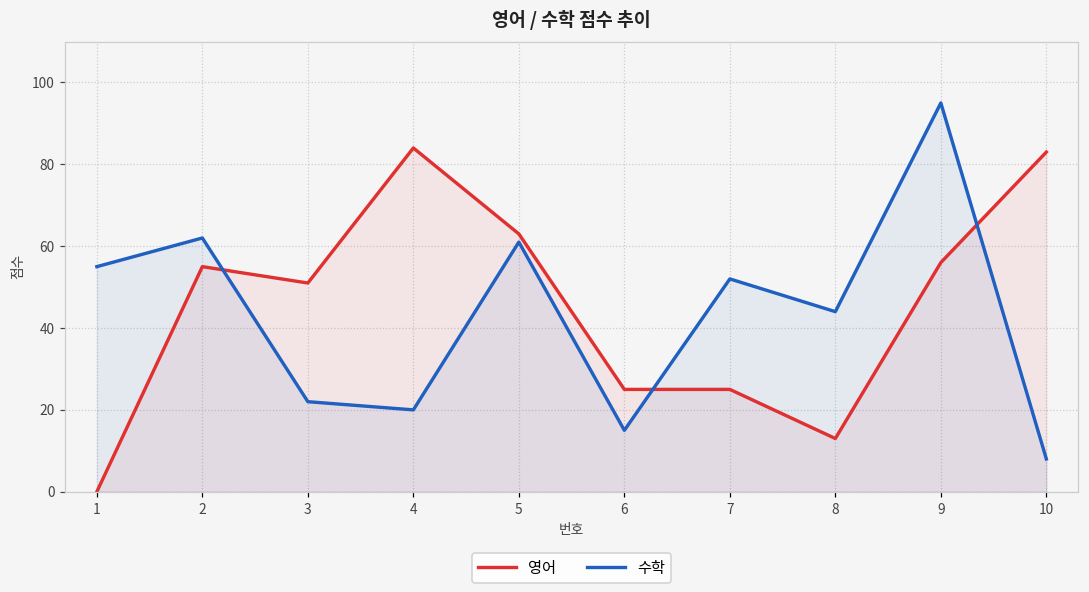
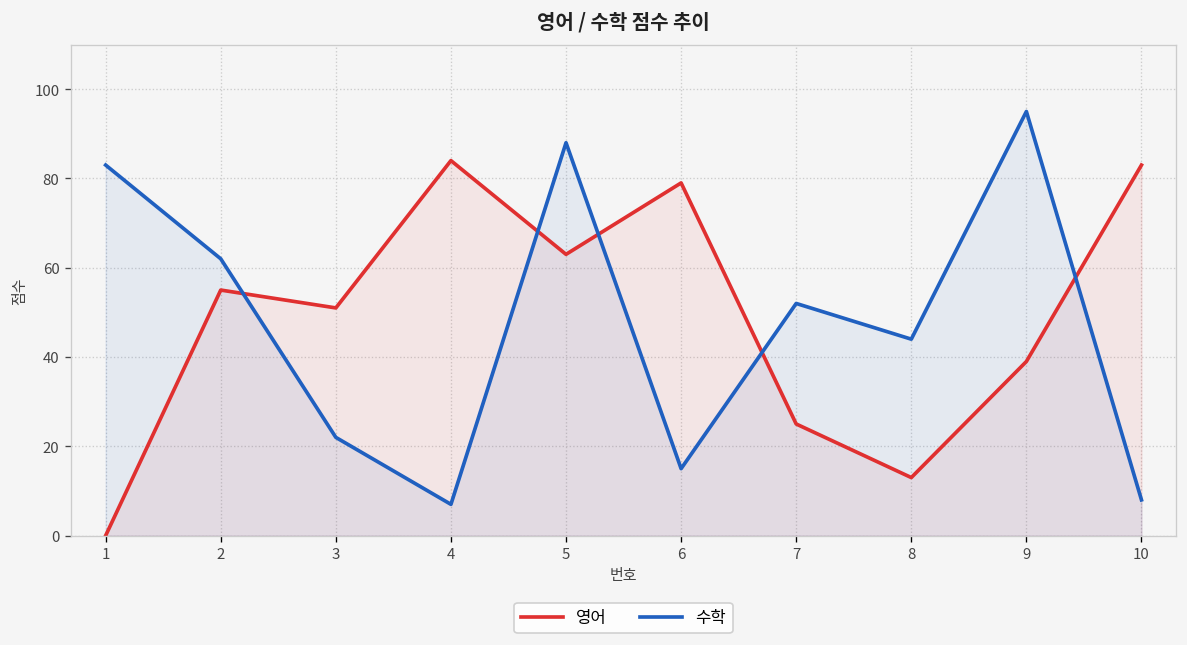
  {
    "영어": {
      "1": 0,
      "2": 55,
      "3": 51,
      "4": 84,
      "5": 63,
-     "6": 25,
+     "6": 79,
      "7": 25,
      "8": 13,
-     "9": 56,
+     "9": 39,
      "10": 83
    },
    "수학": {
-     "1": 55,
+     "1": 83,
      "2": 62,
      "3": 22,
-     "4": 20,
-     "5": 61,
+     "4": 7,
+     "5": 88,
      "6": 15,
      "7": 52,
      "8": 44,
      "9": 95,
      "10": 8
    }
  }
